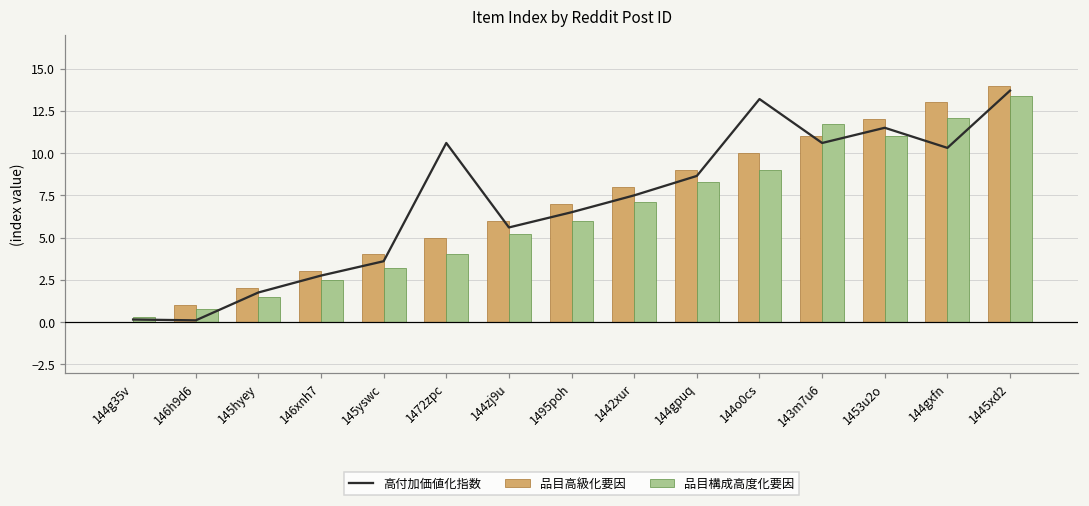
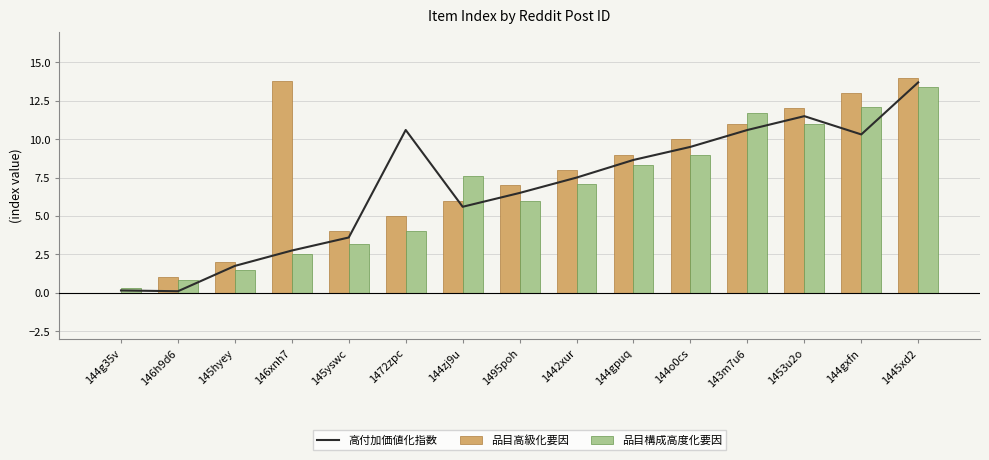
  {
    "品目高級化要因": {
      "144g35v": 0.0,
      "146h9d6": 1.0,
      "145hyey": 2.0,
-     "146xnh7": 3.0,
+     "146xnh7": 13.8,
      "145yswc": 4.0,
      "1472zpc": 5.0,
      "144zj9u": 6.0,
      "1495poh": 7.0,
      "1442xur": 8.0,
      "144gpuq": 9.0,
      "144o0cs": 10.0,
      "143m7u6": 11.0,
      "1453u2o": 12.0,
      "144gxfn": 13.0,
      "1445xd2": 14.0
    },
    "高付加価値化指数": {
      "144g35v": 0.2,
      "146h9d6": 0.1,
      "145hyey": 1.8,
      "146xnh7": 2.8,
      "145yswc": 3.6,
      "1472zpc": 10.6,
      "144zj9u": 5.6,
      "1495poh": 6.5,
      "1442xur": 7.5,
      "144gpuq": 8.7,
-     "144o0cs": 13.2,
+     "144o0cs": 9.5,
      "143m7u6": 10.6,
      "1453u2o": 11.5,
      "144gxfn": 10.3,
      "1445xd2": 13.7
    },
    "品目構成高度化要因": {
      "144g35v": 0.3,
      "146h9d6": 0.8,
      "145hyey": 1.5,
      "146xnh7": 2.5,
      "145yswc": 3.2,
      "1472zpc": 4.0,
-     "144zj9u": 5.2,
+     "144zj9u": 7.6,
      "1495poh": 6.0,
      "1442xur": 7.1,
      "144gpuq": 8.3,
      "144o0cs": 9.0,
      "143m7u6": 11.7,
      "1453u2o": 11.0,
      "144gxfn": 12.1,
      "1445xd2": 13.4
    }
  }
